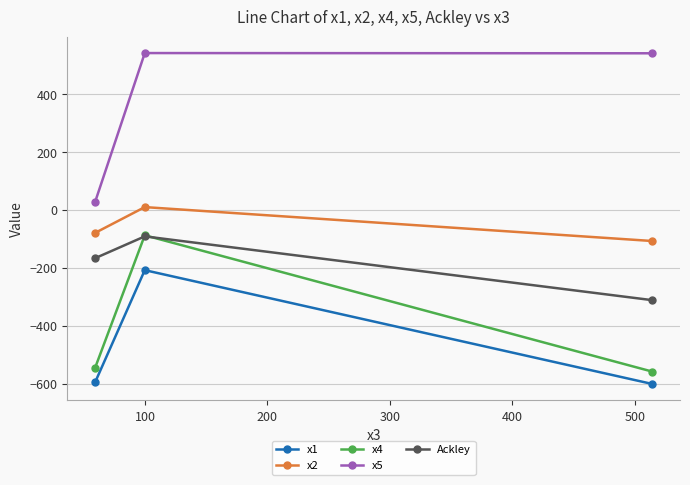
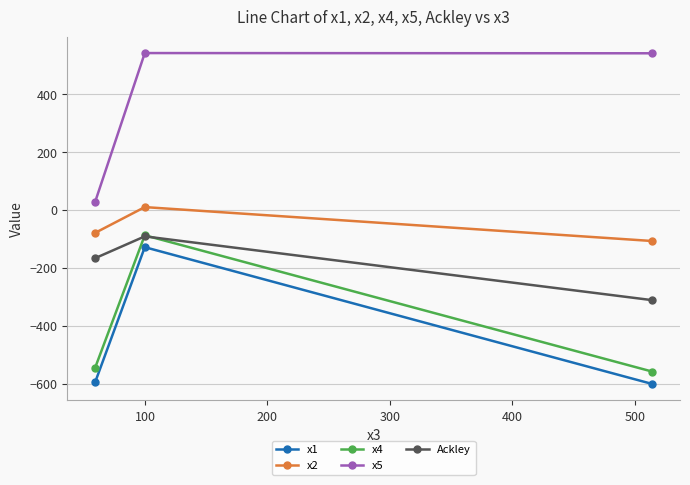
  {
    "x1": {
-     "100": -210
+     "100": -130
    },
    "x2": {
      "100": 10
    },
    "x5": {
      "100": 540
    }
  }
